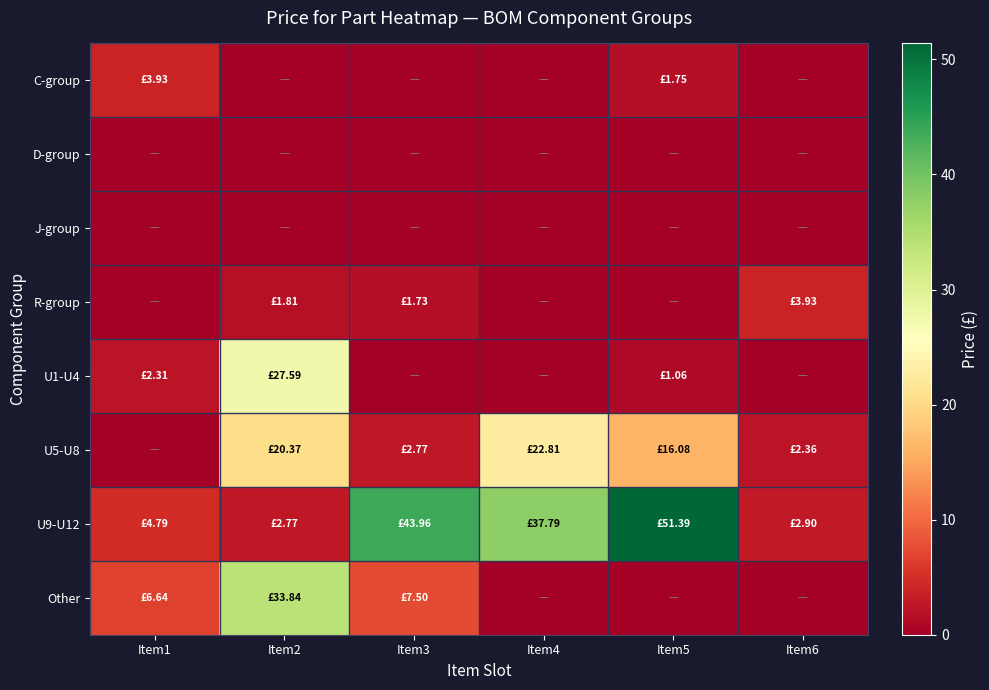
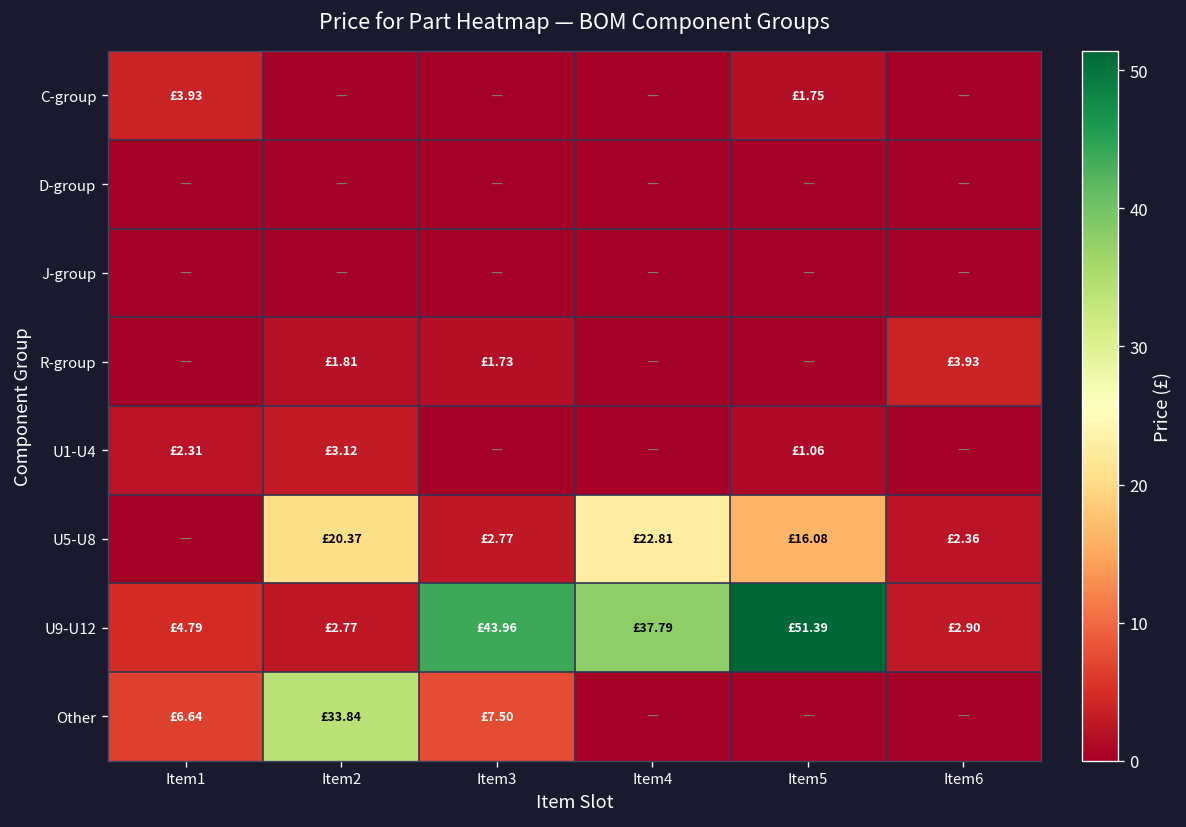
  {
    "C-group": {
      "Item1": "£3.93",
      "Item5": "£1.75"
    },
    "R-group": {
      "Item2": "£1.81",
      "Item3": "£1.73",
      "Item6": "£3.93"
    },
    "U1-U4": {
      "Item1": "£2.31",
-     "Item2": "£27.59",
+     "Item2": "£3.12",
      "Item5": "£1.06"
    },
    "U5-U8": {
      "Item2": "£20.37",
      "Item3": "£2.77",
      "Item4": "£22.81",
      "Item5": "£16.08",
      "Item6": "£2.36"
    },
    "U9-U12": {
      "Item1": "£4.79",
      "Item2": "£2.77",
      "Item3": "£43.96",
      "Item4": "£37.79",
      "Item5": "£51.39",
      "Item6": "£2.90"
    },
    "Other": {
      "Item1": "£6.64",
      "Item2": "£33.84",
      "Item3": "£7.50"
    }
  }
